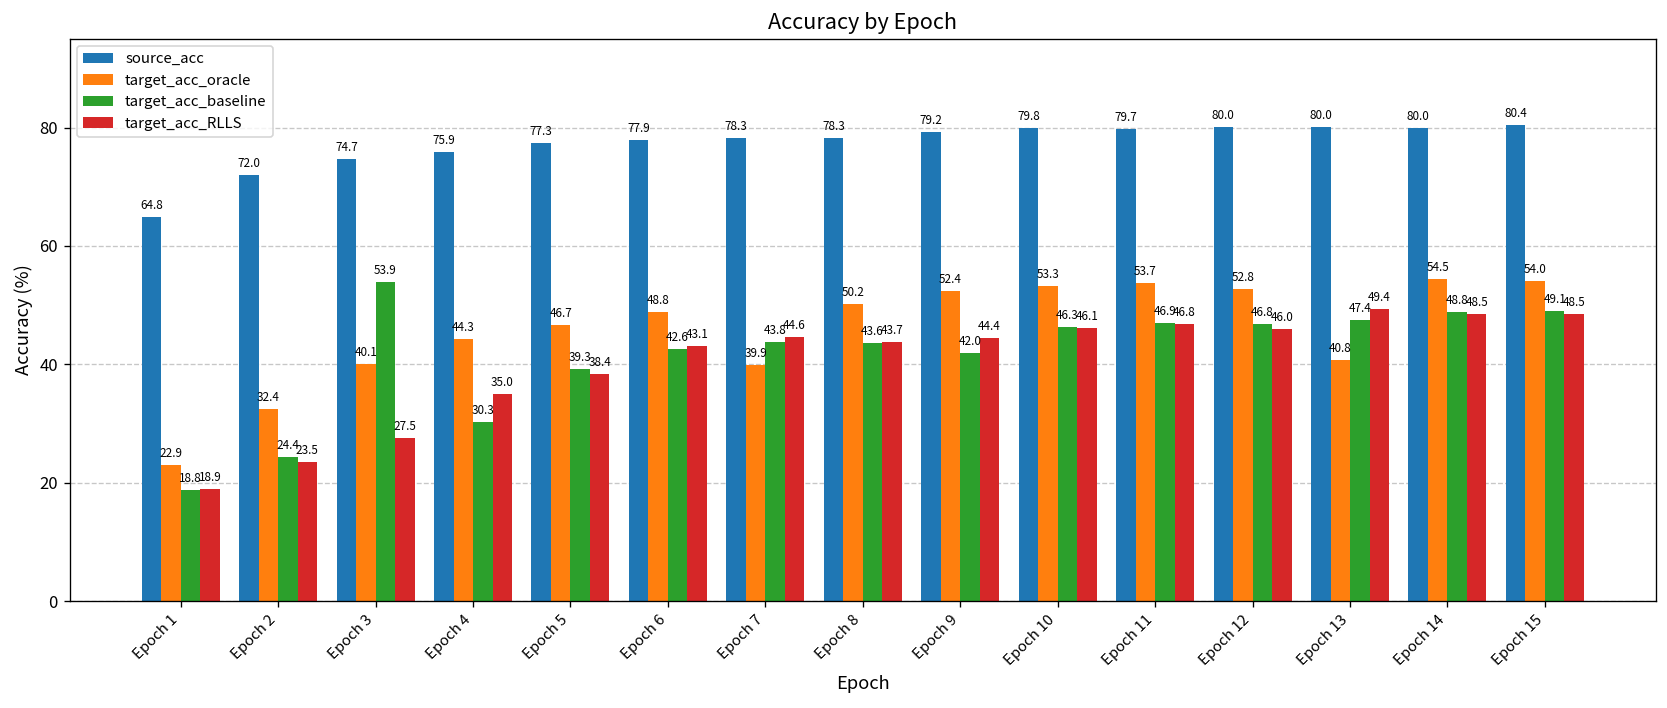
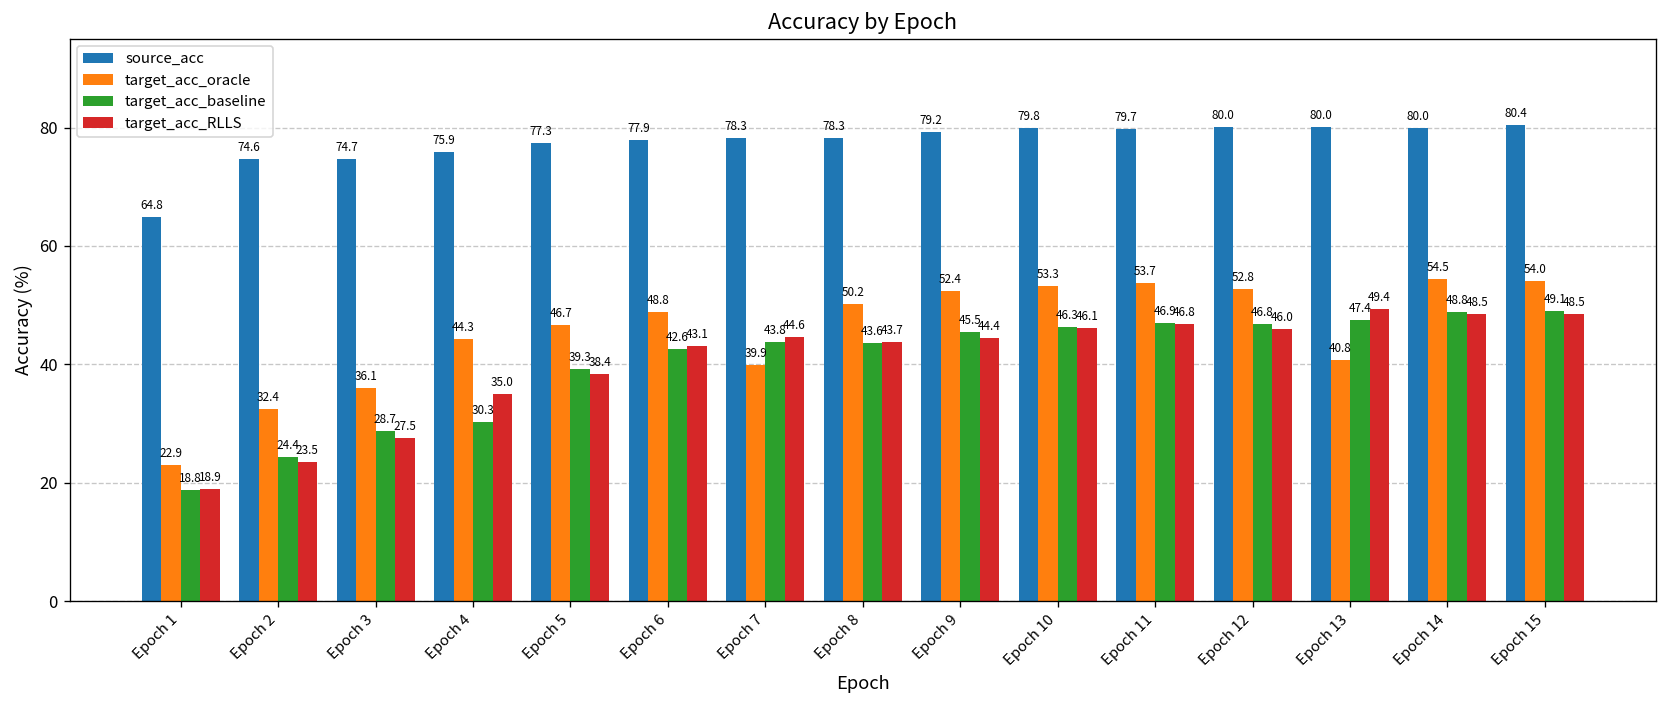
  {
    "source_acc": {
      "Epoch 1": 64.8,
-     "Epoch 2": 72.0,
+     "Epoch 2": 74.6,
      "Epoch 3": 74.7,
      "Epoch 4": 75.9,
      "Epoch 5": 77.3,
      "Epoch 6": 77.9,
      "Epoch 7": 78.3,
      "Epoch 8": 78.3,
      "Epoch 9": 79.2,
      "Epoch 10": 79.8,
      "Epoch 11": 79.7,
      "Epoch 12": 80.0,
      "Epoch 13": 80.0,
      "Epoch 14": 80.0,
      "Epoch 15": 80.4
    },
    "target_acc_oracle": {
      "Epoch 1": 22.9,
      "Epoch 2": 32.4,
-     "Epoch 3": 40.1,
+     "Epoch 3": 36.1,
      "Epoch 4": 44.3,
      "Epoch 5": 46.7,
      "Epoch 6": 48.8,
      "Epoch 7": 39.9,
      "Epoch 8": 50.2,
      "Epoch 9": 52.4,
      "Epoch 10": 53.3,
      "Epoch 11": 53.7,
      "Epoch 12": 52.8,
      "Epoch 13": 40.8,
      "Epoch 14": 54.5,
      "Epoch 15": 54.0
    },
    "target_acc_baseline": {
      "Epoch 1": 18.8,
      "Epoch 2": 24.4,
-     "Epoch 3": 53.9,
+     "Epoch 3": 28.7,
      "Epoch 4": 30.3,
      "Epoch 5": 39.3,
      "Epoch 6": 42.6,
      "Epoch 7": 43.8,
      "Epoch 8": 43.6,
-     "Epoch 9": 42.0,
+     "Epoch 9": 45.5,
      "Epoch 10": 46.3,
      "Epoch 12": 46.8,
      "Epoch 13": 47.4,
      "Epoch 14": 48.8,
      "Epoch 15": 49.1
    },
    "target_acc_RLLS": {
      "Epoch 1": 18.9,
      "Epoch 2": 23.5,
      "Epoch 3": 27.5,
      "Epoch 4": 35.0,
      "Epoch 5": 38.4,
      "Epoch 6": 43.1,
      "Epoch 7": 44.6,
      "Epoch 8": 43.7,
      "Epoch 9": 44.4,
      "Epoch 10": 46.1,
      "Epoch 11": 46.8,
      "Epoch 12": 46.0,
      "Epoch 13": 49.4,
      "Epoch 14": 48.5,
      "Epoch 15": 48.5
    }
  }
